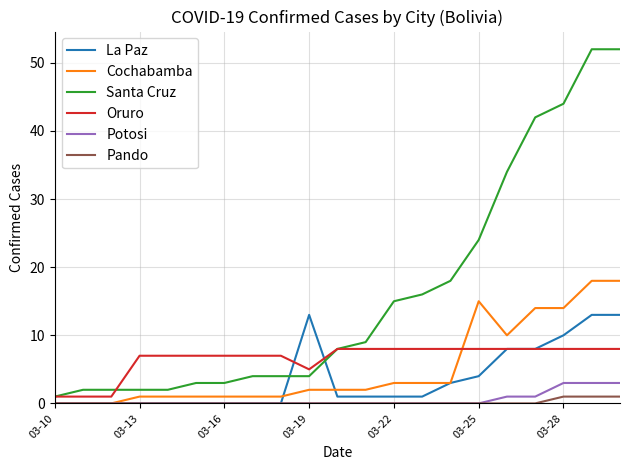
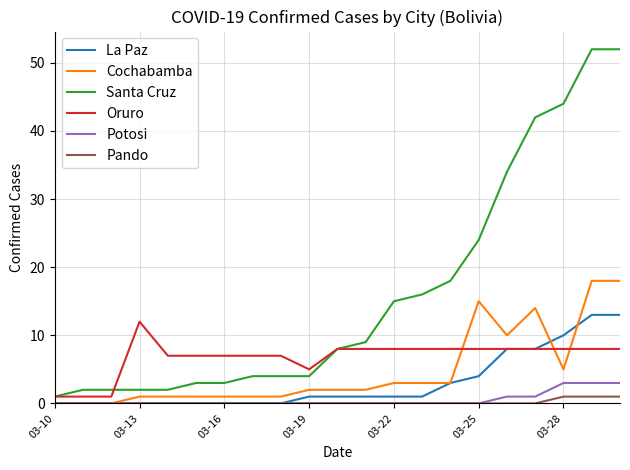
  {
    "La Paz": {
-     "03-19": 13,
+     "03-19": 1,
      "03-22": 1,
      "03-25": 4,
      "03-28": 10
    },
    "Cochabamba": {
      "03-13": 1,
      "03-16": 1,
      "03-19": 2,
      "03-22": 3,
      "03-25": 15,
-     "03-28": 14
+     "03-28": 5
    },
    "Santa Cruz": {
      "03-13": 2,
      "03-16": 3,
      "03-19": 4,
      "03-22": 15,
      "03-25": 24,
      "03-28": 44
    },
    "Oruro": {
-     "03-13": 7,
+     "03-13": 12,
      "03-16": 7,
      "03-19": 5,
      "03-22": 8,
      "03-25": 8,
      "03-28": 8
    },
    "Potosi": {
      "03-28": 3
    },
    "Pando": {
      "03-28": 1
    }
  }
